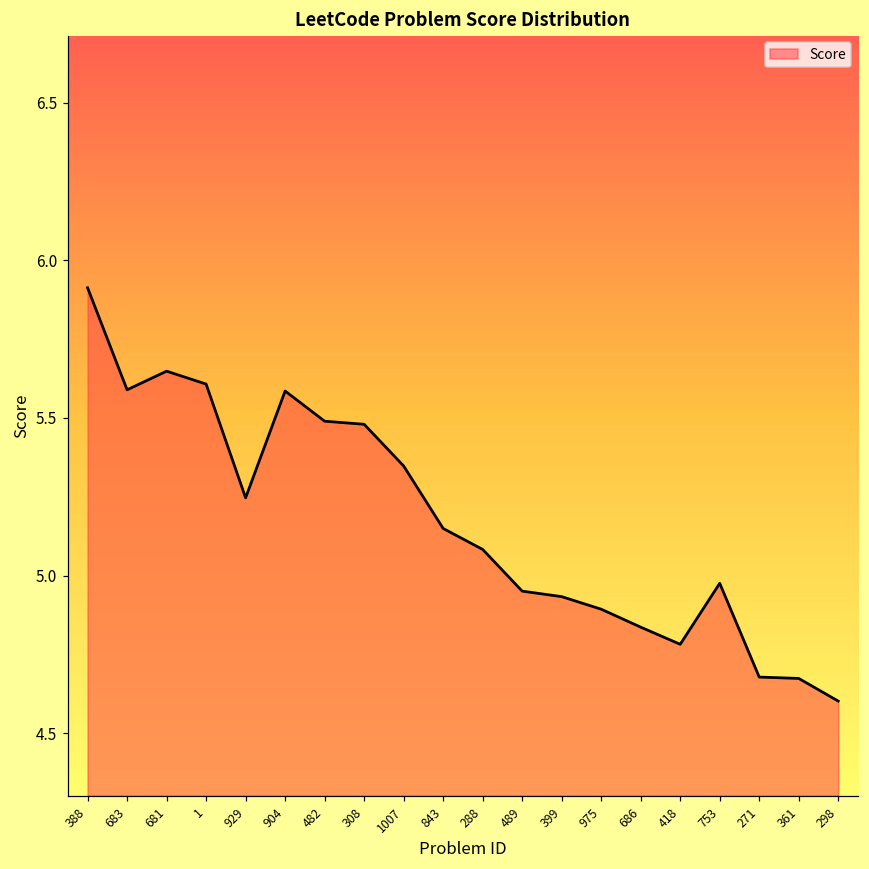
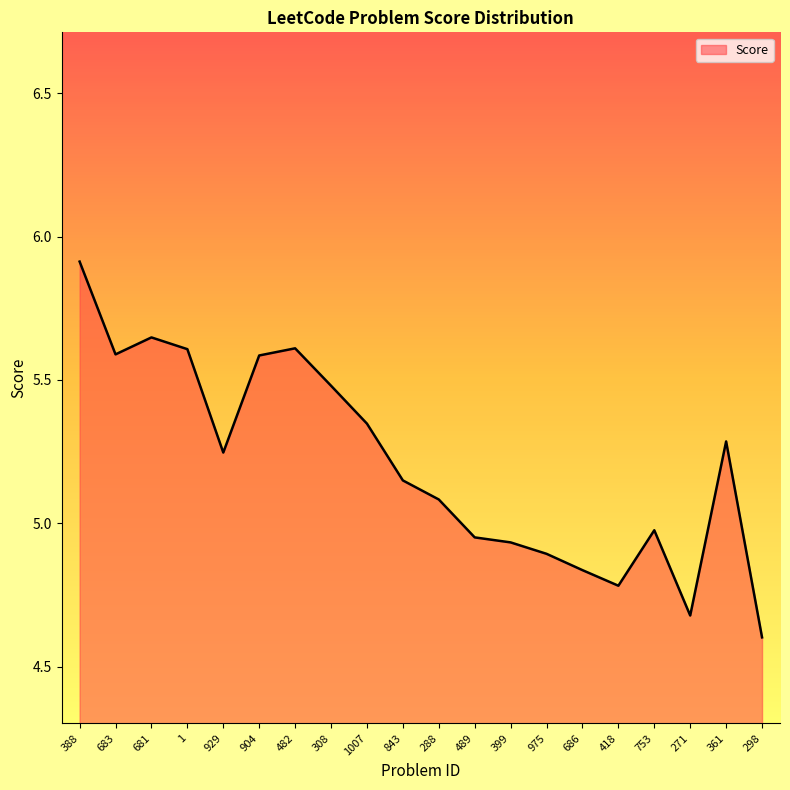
  {
    "388": 5.91,
    "683": 5.59,
    "681": 5.65,
    "1": 5.61,
    "929": 5.25,
    "904": 5.59,
-   "482": 5.49,
+   "482": 5.61,
    "308": 5.48,
    "1007": 5.35,
    "843": 5.15,
    "288": 5.08,
    "489": 4.95,
    "399": 4.93,
    "975": 4.89,
    "686": 4.84,
    "418": 4.78,
    "753": 4.98,
    "271": 4.68,
-   "361": 4.67,
+   "361": 5.29,
    "298": 4.60
  }
